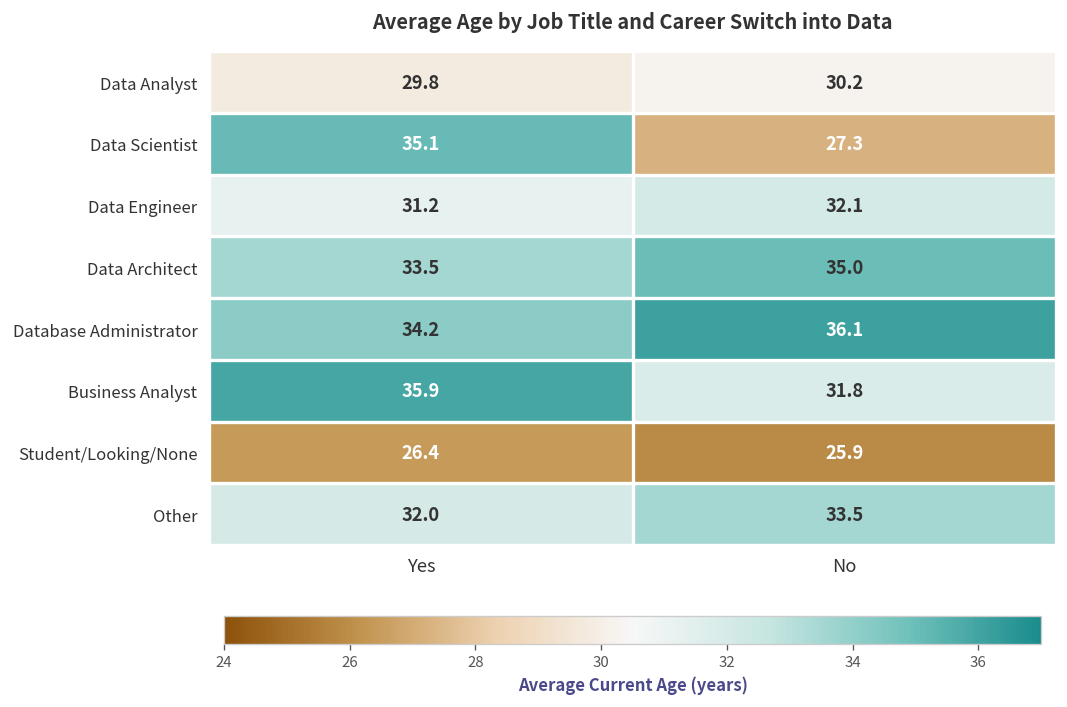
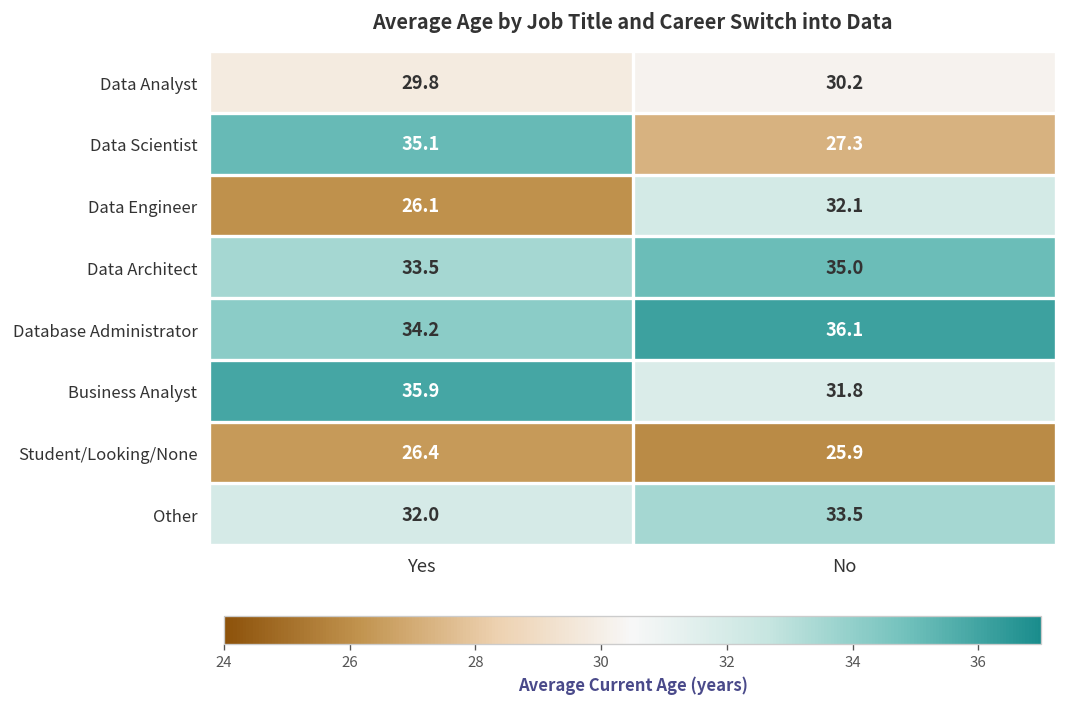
  {
    "Data Analyst": {
      "Yes": 29.8,
      "No": 30.2
    },
    "Data Scientist": {
      "Yes": 35.1,
      "No": 27.3
    },
    "Data Engineer": {
-     "Yes": 31.2,
+     "Yes": 26.1,
      "No": 32.1
    },
    "Data Architect": {
      "Yes": 33.5,
      "No": 35.0
    },
    "Database Administrator": {
      "Yes": 34.2,
      "No": 36.1
    },
    "Business Analyst": {
      "Yes": 35.9,
      "No": 31.8
    },
    "Student/Looking/None": {
      "Yes": 26.4,
      "No": 25.9
    },
    "Other": {
      "Yes": 32.0,
      "No": 33.5
    }
  }
